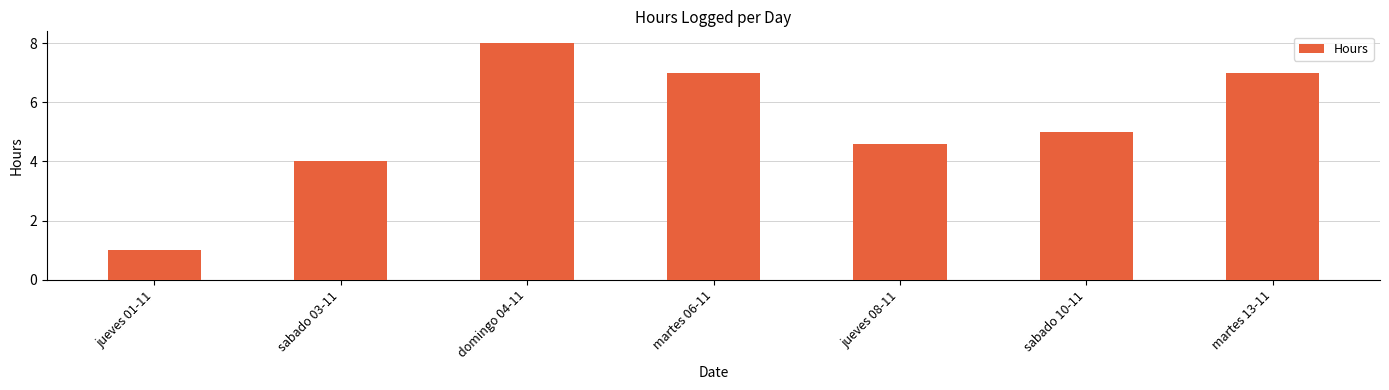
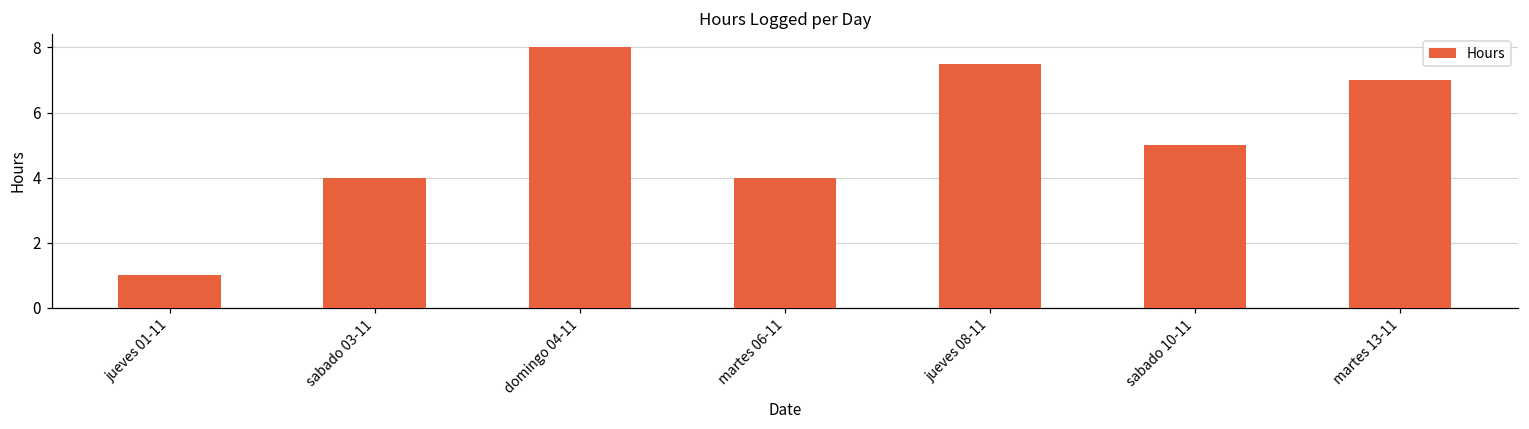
  {
    "jueves 01-11": 1.0,
    "sabado 03-11": 4.0,
    "domingo 04-11": 8.0,
-   "martes 06-11": 7,
-   "jueves 08-11": 4.6,
+   "martes 06-11": 4,
+   "jueves 08-11": 7.5,
    "sabado 10-11": 5.0,
    "martes 13-11": 7.0
  }
